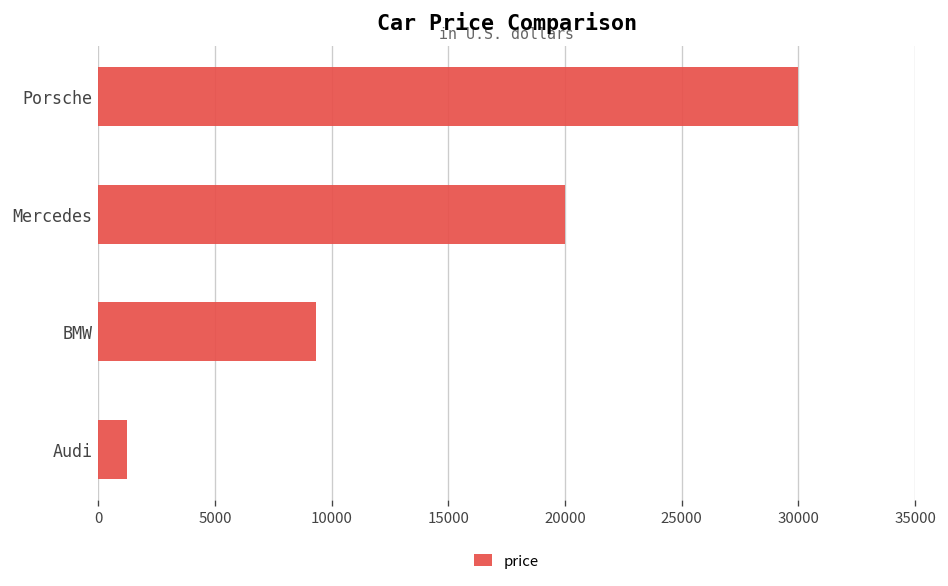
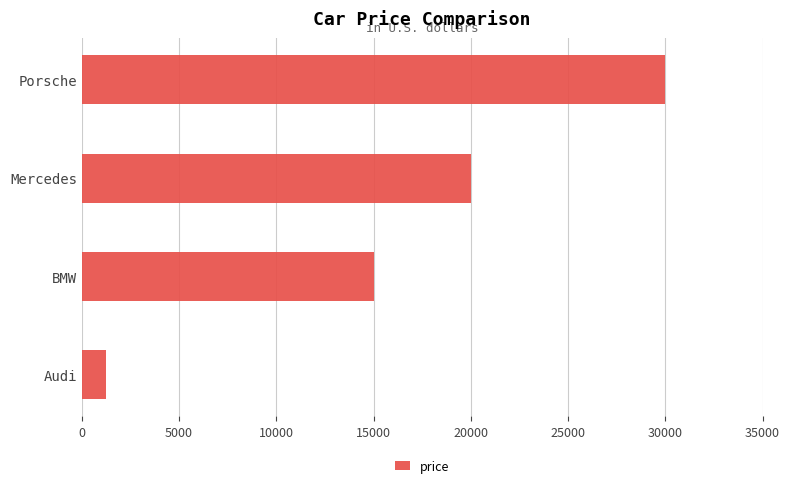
  {
    "Porsche": 30000,
    "Mercedes": 20000,
-   "BMW": 9300,
+   "BMW": 15000,
    "Audi": 1200
  }
